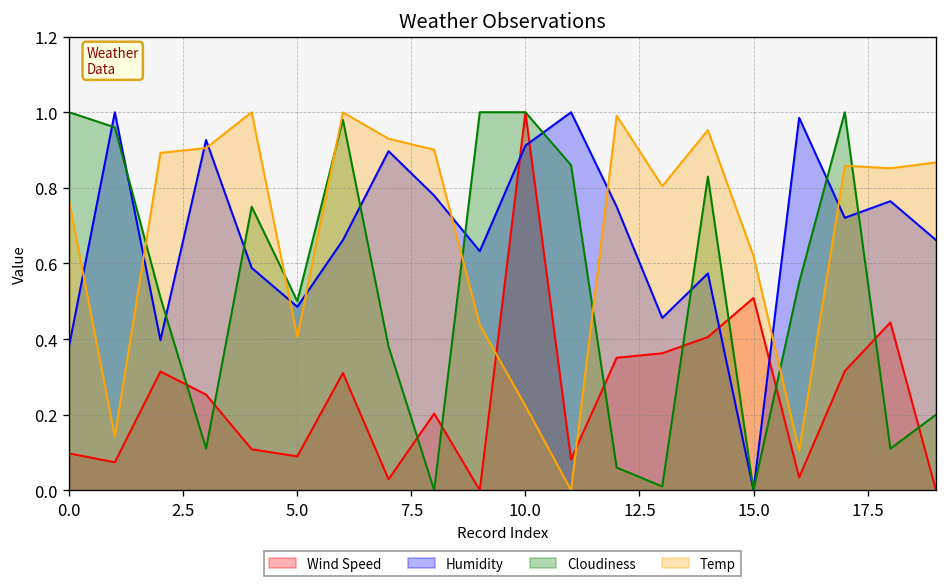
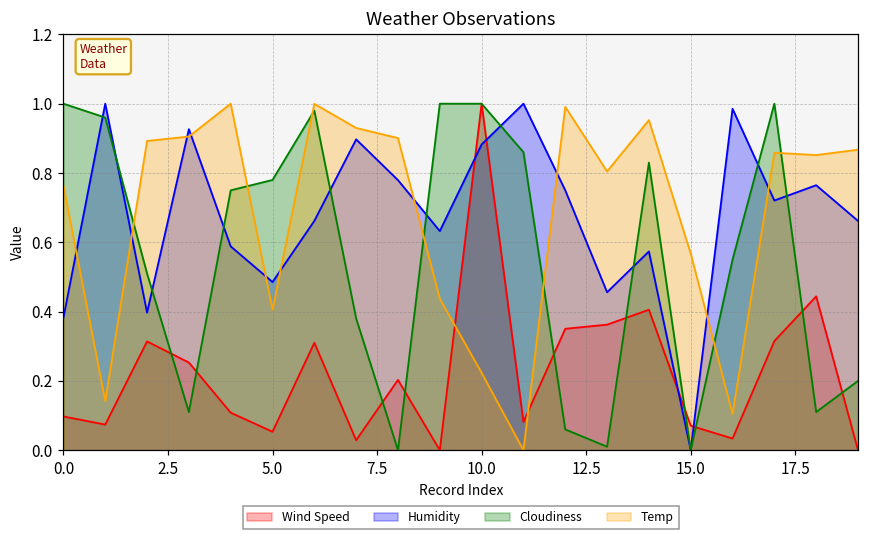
  {
    "Wind Speed": {
      "0.0": 0.10,
-     "5.0": 0.09,
-     "15.0": 0.51
+     "5.0": 0.05,
+     "15.0": 0.07
    },
    "Humidity": {
      "0.0": 0.38,
      "5.0": 0.49,
-     "10.0": 0.91
+     "10.0": 0.88
    },
    "Cloudiness": {
      "0.0": 1.00,
-     "5.0": 0.50
+     "5.0": 0.78
    },
    "Temp": {
      "0.0": 0.76,
      "5.0": 0.41,
      "10.0": 0.22,
-     "15.0": 0.62
+     "15.0": 0.57
    }
  }
